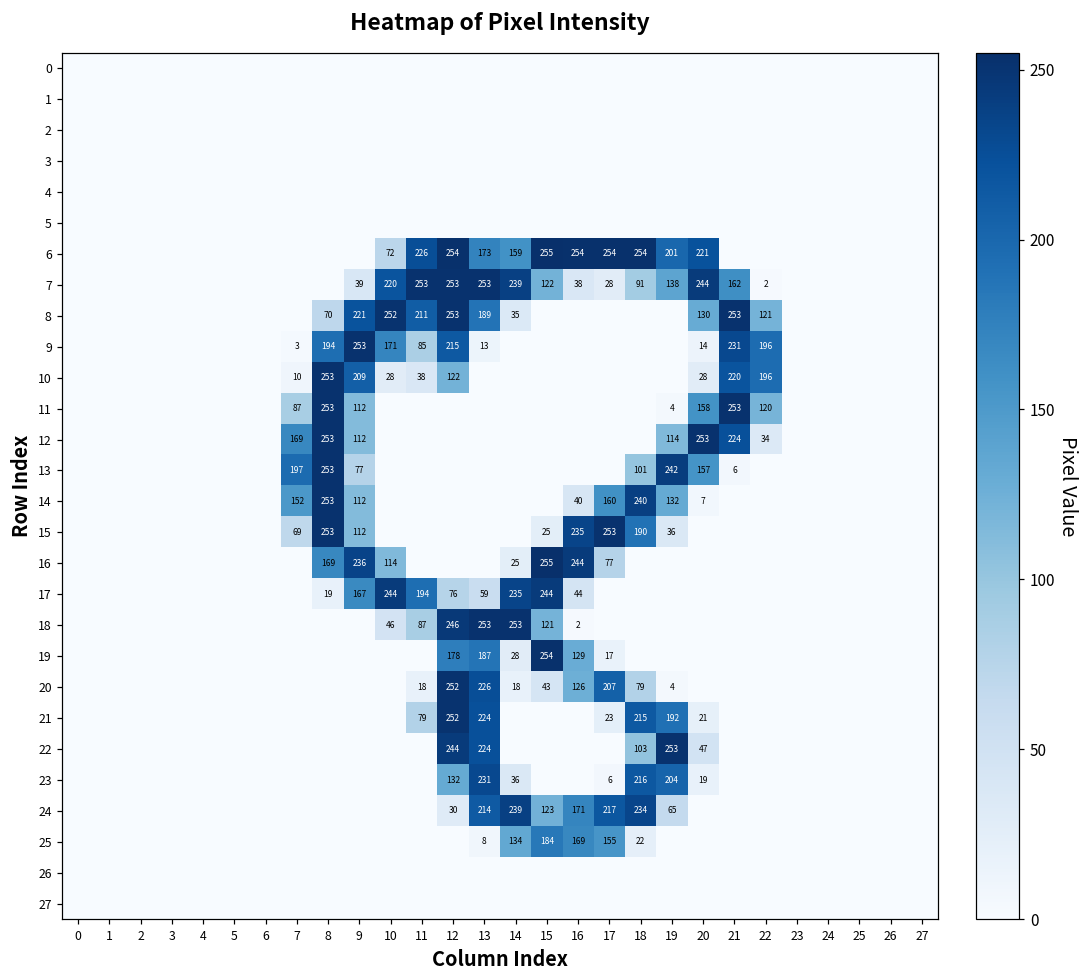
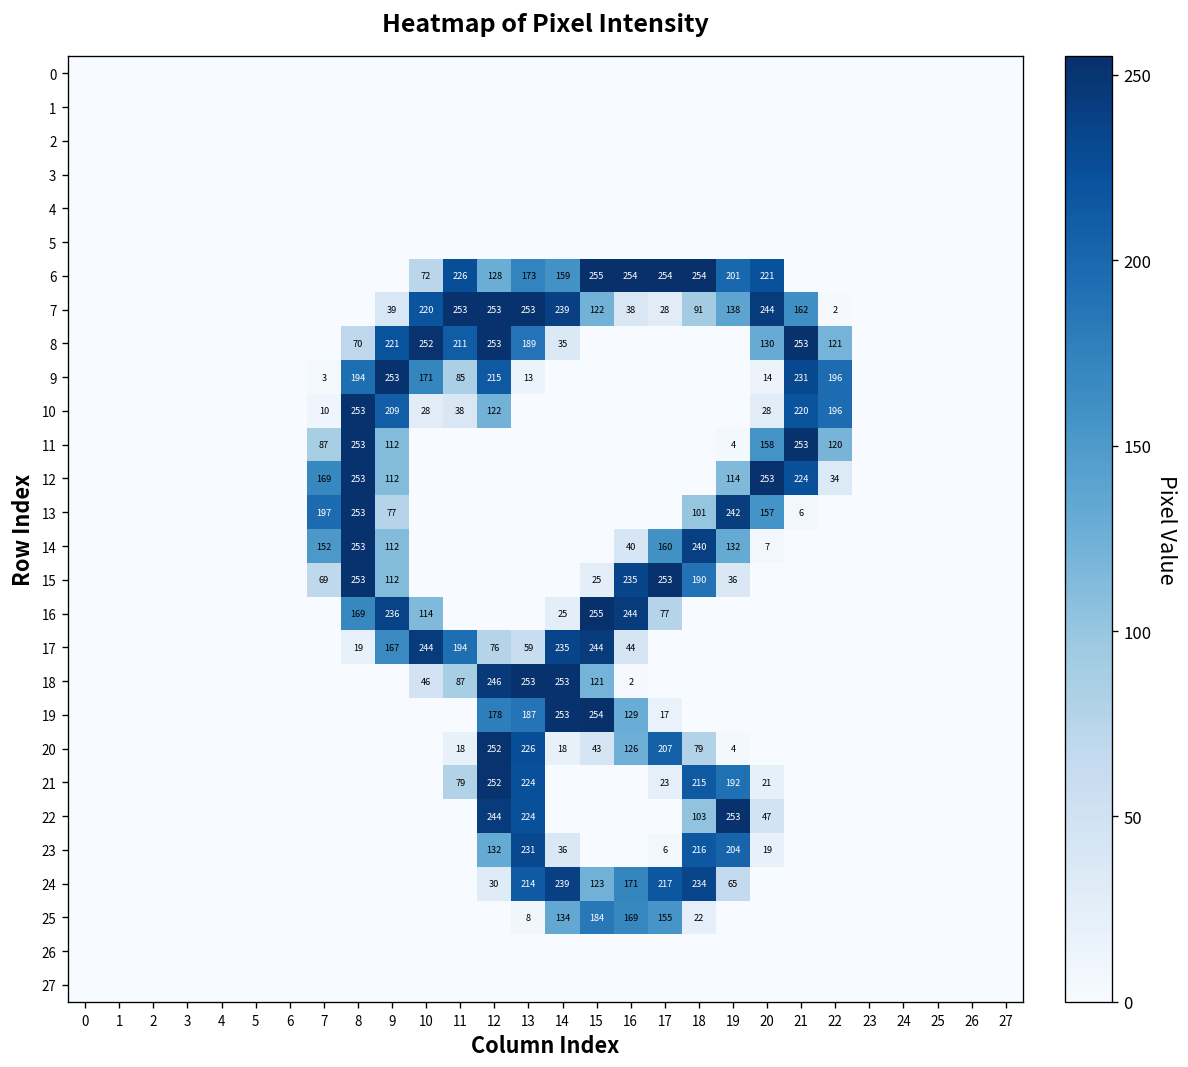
  {
    "6": {
      "10": 72,
      "11": 226,
-     "12": 254,
+     "12": 128,
      "13": 173,
      "14": 159,
      "15": 255,
      "16": 254,
      "17": 254,
      "18": 254,
      "19": 201,
      "20": 221
    },
    "7": {
      "9": 39,
      "10": 220,
      "11": 253,
      "12": 253,
      "13": 253,
      "14": 239,
      "15": 122,
      "16": 38,
      "17": 28,
      "18": 91,
      "19": 138,
      "20": 244,
      "21": 162,
      "22": 2
    },
    "8": {
      "8": 70,
      "9": 221,
      "10": 252,
      "11": 211,
      "12": 253,
      "13": 189,
      "14": 35,
      "20": 130,
      "21": 253,
      "22": 121
    },
    "9": {
      "7": 3,
      "8": 194,
      "9": 253,
      "10": 171,
      "11": 85,
      "12": 215,
      "13": 13,
      "20": 14,
      "21": 231,
      "22": 196
    },
    "10": {
      "7": 10,
      "8": 253,
      "9": 209,
      "10": 28,
      "11": 38,
      "12": 122,
      "20": 28,
      "21": 220,
      "22": 196
    },
    "11": {
      "7": 87,
      "8": 253,
      "9": 112,
      "19": 4,
      "20": 158,
      "21": 253,
      "22": 120
    },
    "12": {
      "7": 169,
      "8": 253,
      "9": 112,
      "19": 114,
      "20": 253,
      "21": 224,
      "22": 34
    },
    "13": {
      "7": 197,
      "8": 253,
      "9": 77,
      "18": 101,
      "19": 242,
      "20": 157,
      "21": 6
    },
    "14": {
      "7": 152,
      "8": 253,
      "9": 112,
      "16": 40,
      "17": 160,
      "18": 240,
      "19": 132,
      "20": 7
    },
    "15": {
      "7": 69,
      "8": 253,
      "9": 112,
      "15": 25,
      "16": 235,
      "17": 253,
      "18": 190,
      "19": 36
    },
    "16": {
      "8": 169,
      "9": 236,
      "10": 114,
      "14": 25,
      "15": 255,
      "16": 244,
      "17": 77
    },
    "17": {
      "8": 19,
      "9": 167,
      "10": 244,
      "11": 194,
      "12": 76,
      "13": 59,
      "14": 235,
      "15": 244,
      "16": 44
    },
    "18": {
      "10": 46,
      "11": 87,
      "12": 246,
      "13": 253,
      "14": 253,
      "15": 121,
      "16": 2
    },
    "19": {
      "12": 178,
      "13": 187,
-     "14": 28,
+     "14": 253,
      "15": 254,
      "16": 129,
      "17": 17
    },
    "20": {
      "11": 18,
      "12": 252,
      "13": 226,
      "14": 18,
      "15": 43,
      "16": 126,
      "17": 207,
      "18": 79,
      "19": 4
    },
    "21": {
      "11": 79,
      "12": 252,
      "13": 224,
      "17": 23,
      "18": 215,
      "19": 192,
      "20": 21
    },
    "22": {
      "12": 244,
      "13": 224,
      "18": 103,
      "19": 253,
      "20": 47
    },
    "23": {
      "12": 132,
      "13": 231,
      "14": 36,
      "17": 6,
      "18": 216,
      "19": 204,
      "20": 19
    },
    "24": {
      "12": 30,
      "13": 214,
      "14": 239,
      "15": 123,
      "16": 171,
      "17": 217,
      "18": 234,
      "19": 65
    },
    "25": {
      "13": 8,
      "14": 134,
      "15": 184,
      "16": 169,
      "17": 155,
      "18": 22
    }
  }
